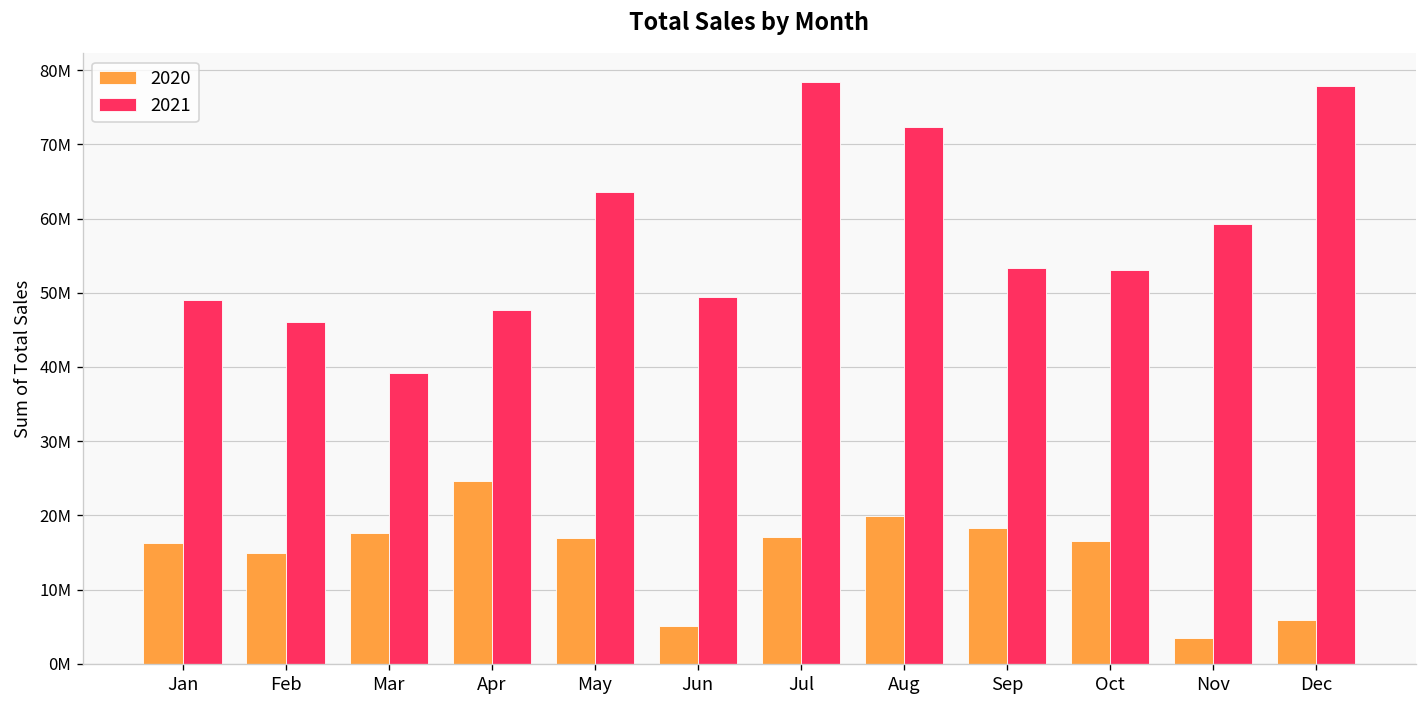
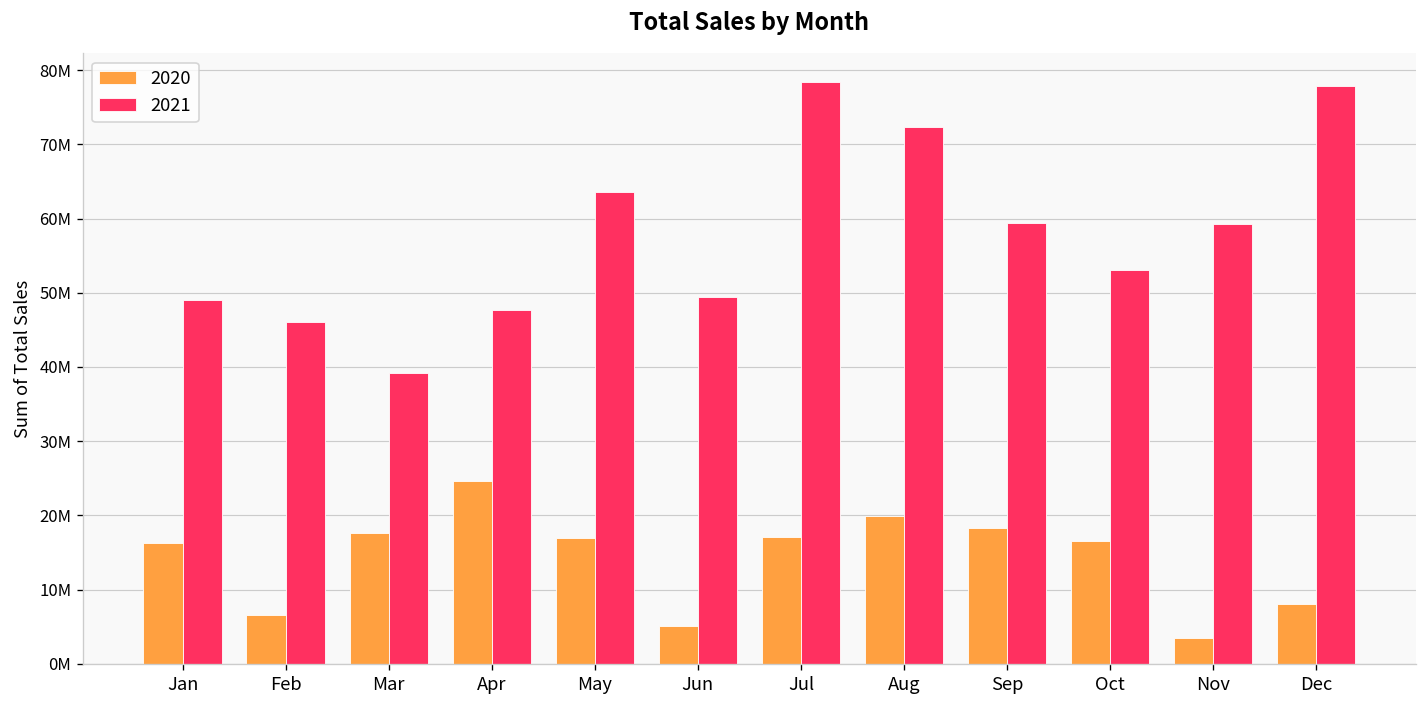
  {
    "2020": {
      "Jan": 16000000,
-     "Feb": 15000000,
+     "Feb": 7000000,
      "Mar": 18000000,
      "Apr": 25000000,
      "May": 17000000,
      "Jun": 5000000,
      "Jul": 17000000,
      "Aug": 20000000,
      "Sep": 18000000,
      "Oct": 17000000,
      "Nov": 4000000,
-     "Dec": 6000000
+     "Dec": 8000000
    },
    "2021": {
      "Jan": 49000000,
      "Feb": 46000000,
      "Mar": 39000000,
      "Apr": 48000000,
      "May": 64000000,
      "Jun": 49000000,
      "Jul": 78000000,
      "Aug": 72000000,
-     "Sep": 53000000,
+     "Sep": 59000000,
      "Oct": 53000000,
      "Nov": 59000000,
      "Dec": 78000000
    }
  }
